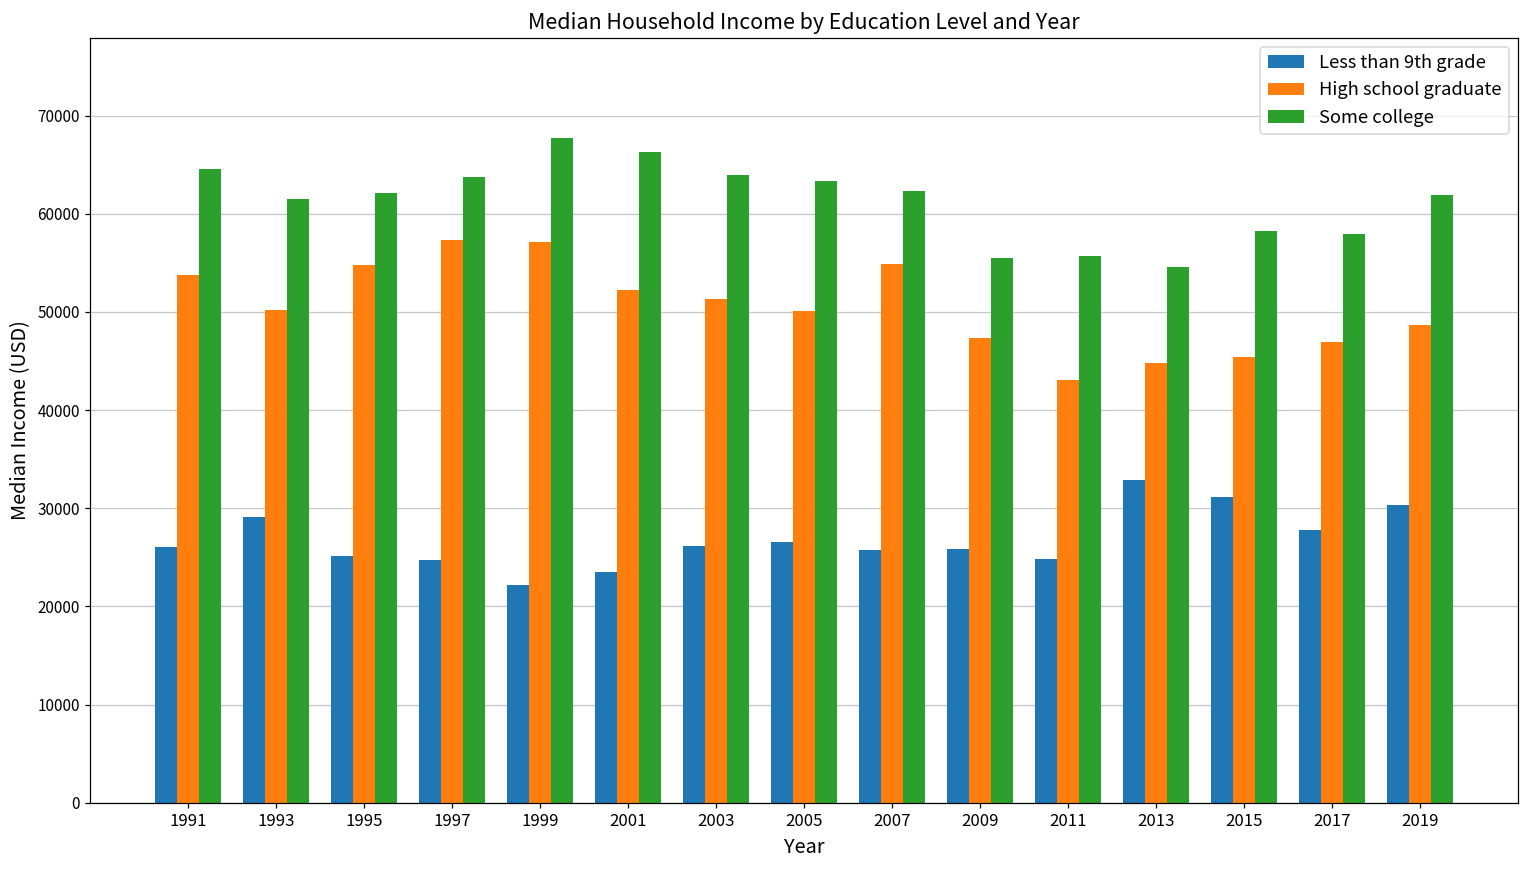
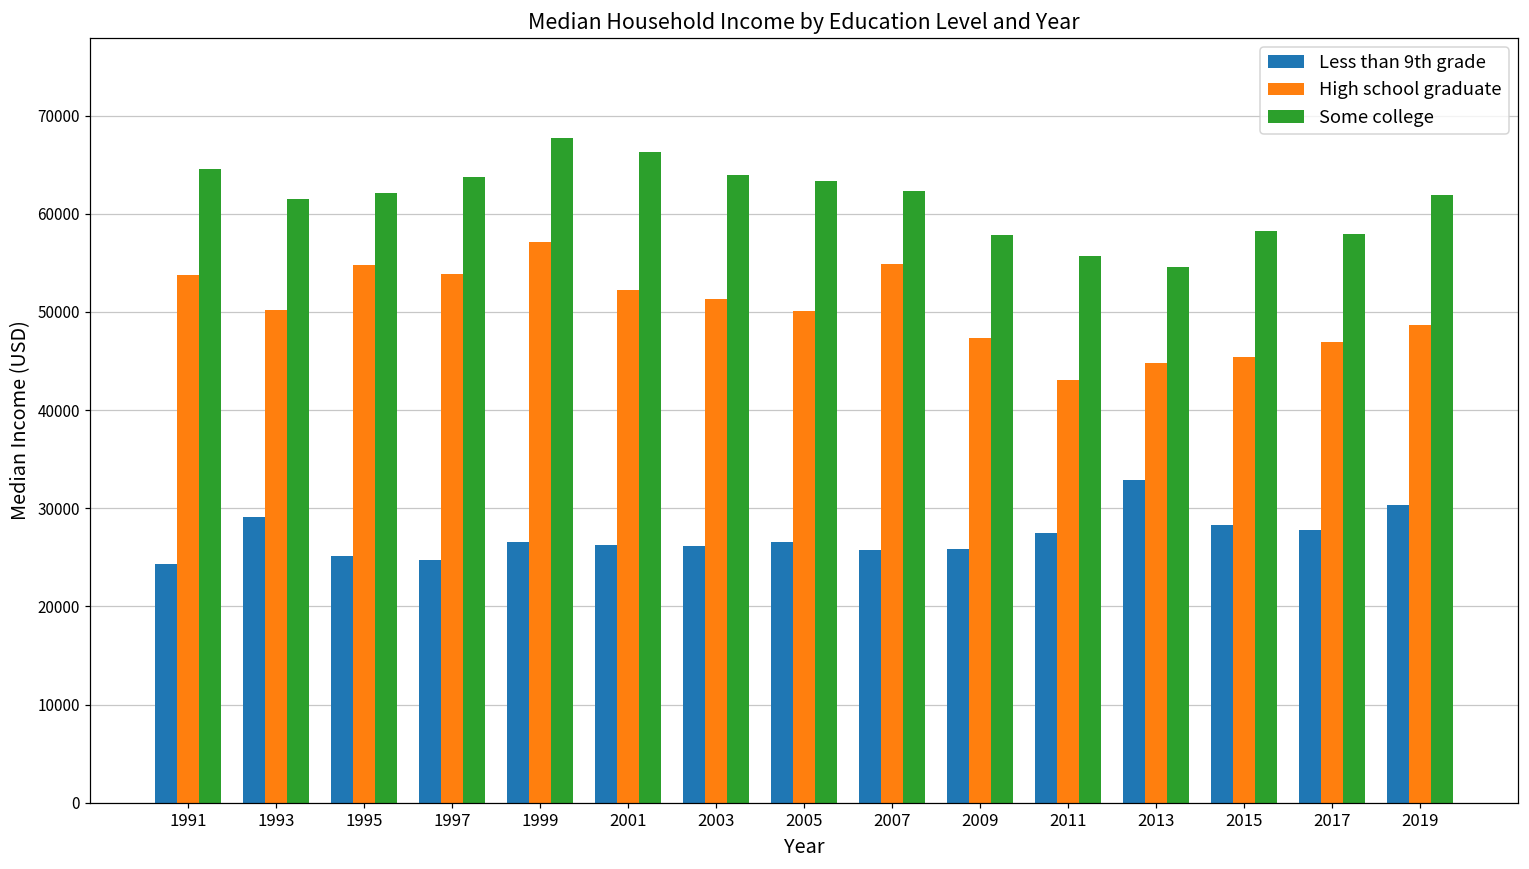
  {
    "Less than 9th grade": {
-     "1991": 26000,
+     "1991": 24000,
      "1993": 29000,
      "1995": 25000,
      "1997": 25000,
-     "1999": 22000,
-     "2001": 24000,
+     "1999": 27000,
+     "2001": 26000,
      "2003": 26000,
      "2005": 27000,
      "2007": 26000,
      "2009": 26000,
-     "2011": 25000,
+     "2011": 27000,
      "2013": 33000,
-     "2015": 31000,
+     "2015": 28000,
      "2017": 28000,
      "2019": 30000
    },
    "High school graduate": {
      "1991": 54000,
      "1993": 50000,
      "1995": 55000,
-     "1997": 57000,
+     "1997": 54000,
      "1999": 57000,
      "2001": 52000,
      "2003": 51000,
      "2005": 50000,
      "2007": 55000,
      "2009": 47000,
      "2011": 43000,
      "2013": 45000,
      "2015": 45000,
      "2017": 47000,
      "2019": 49000
    },
    "Some college": {
      "1991": 65000,
      "1993": 62000,
      "1995": 62000,
      "1997": 64000,
      "1999": 68000,
      "2001": 66000,
      "2003": 64000,
      "2005": 63000,
      "2007": 62000,
-     "2009": 55000,
+     "2009": 58000,
      "2011": 56000,
      "2013": 55000,
      "2015": 58000,
      "2017": 58000,
      "2019": 62000
    }
  }
